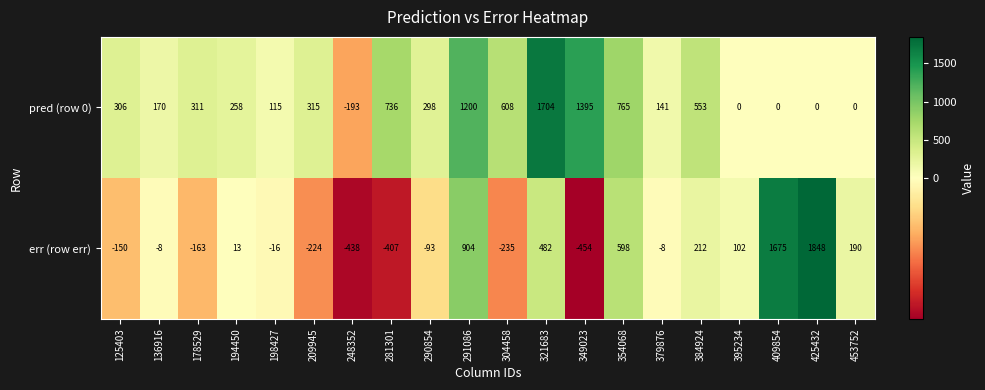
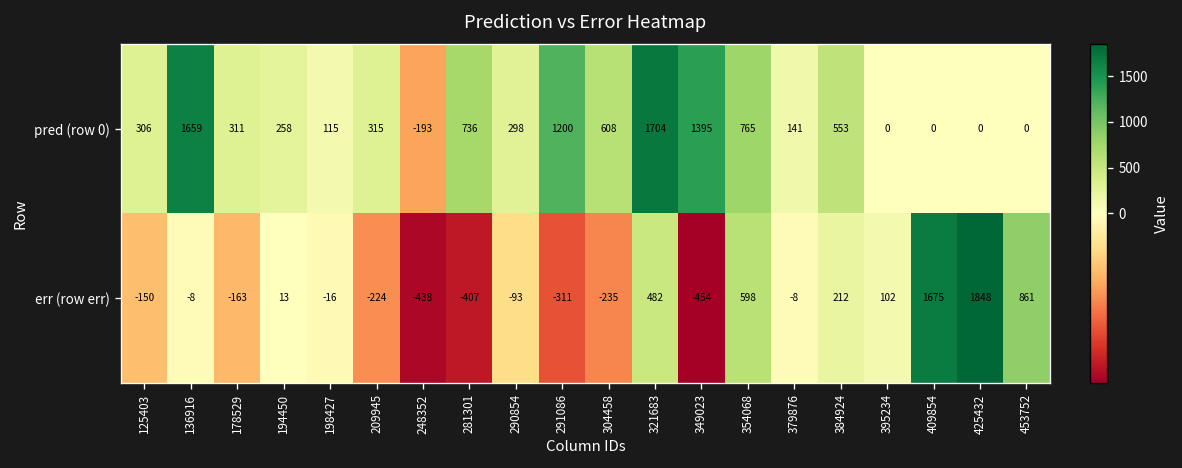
  {
    "pred (row 0)": {
      "125403": 306,
-     "136916": 170,
+     "136916": 1659,
      "178529": 311,
      "194450": 258,
      "198427": 115,
      "209945": 315,
      "248352": -193,
      "281301": 736,
      "290854": 298,
      "291086": 1200,
      "304458": 608,
      "321683": 1704,
      "349023": 1395,
      "354068": 765,
      "379876": 141,
      "384924": 553,
      "395234": 0,
      "409854": 0,
      "425432": 0,
      "453752": 0
    },
    "err (row err)": {
      "125403": -150,
      "136916": -8,
      "178529": -163,
      "194450": 13,
      "198427": -16,
      "209945": -224,
      "248352": -438,
      "281301": -407,
      "290854": -93,
-     "291086": 904,
+     "291086": -311,
      "304458": -235,
      "321683": 482,
      "349023": -454,
      "354068": 598,
      "379876": -8,
      "384924": 212,
      "395234": 102,
      "409854": 1675,
      "425432": 1848,
-     "453752": 190
+     "453752": 861
    }
  }
